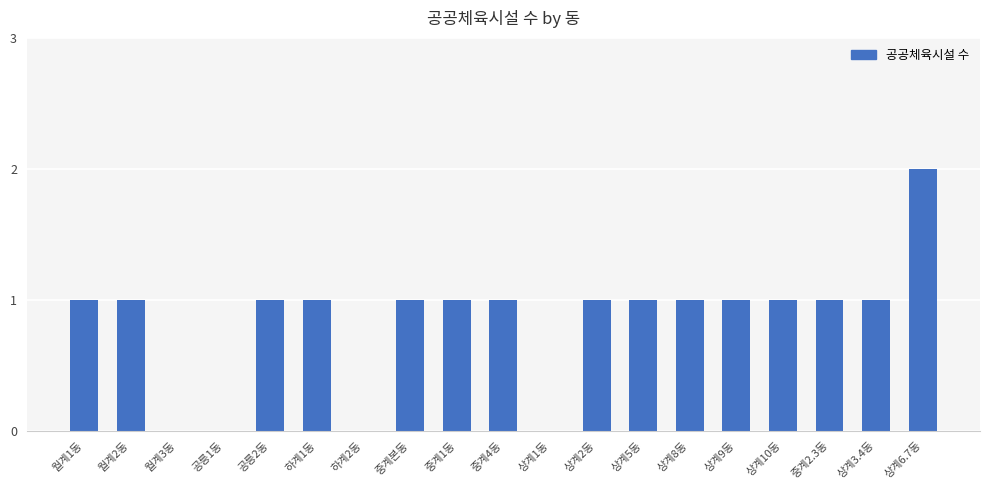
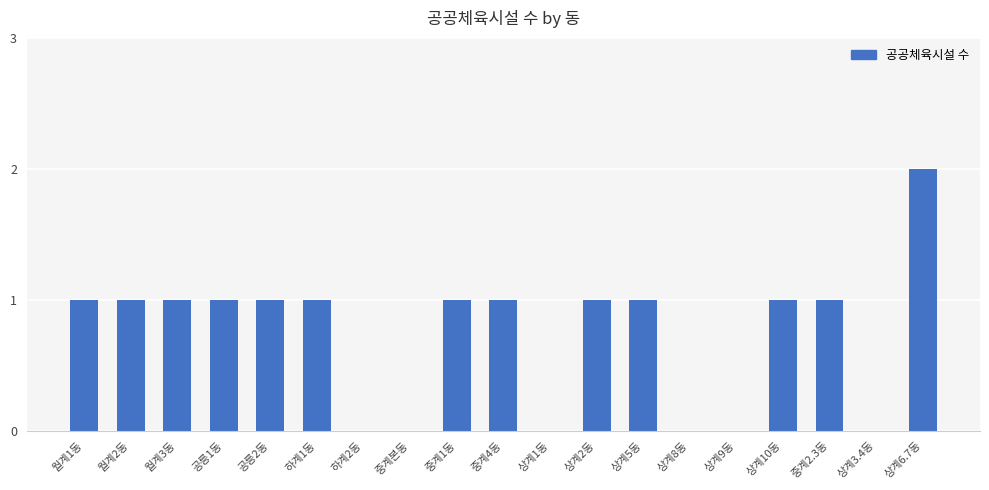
  {
    "월계1동": 1,
    "월계2동": 1,
-   "월계3동": 0,
-   "공릉1동": 0,
+   "월계3동": 1,
+   "공릉1동": 1,
    "공릉2동": 1,
    "하계1동": 1,
    "하계2동": 0,
-   "중계본동": 1,
+   "중계본동": 0,
    "중계1동": 1,
    "중계4동": 1,
    "상계1동": 0,
    "상계2동": 1,
    "상계5동": 1,
-   "상계8동": 1,
-   "상계9동": 1,
+   "상계8동": 0,
+   "상계9동": 0,
    "상계10동": 1,
    "중계2.3동": 1,
-   "상계3.4동": 1,
+   "상계3.4동": 0,
    "상계6.7동": 2
  }
